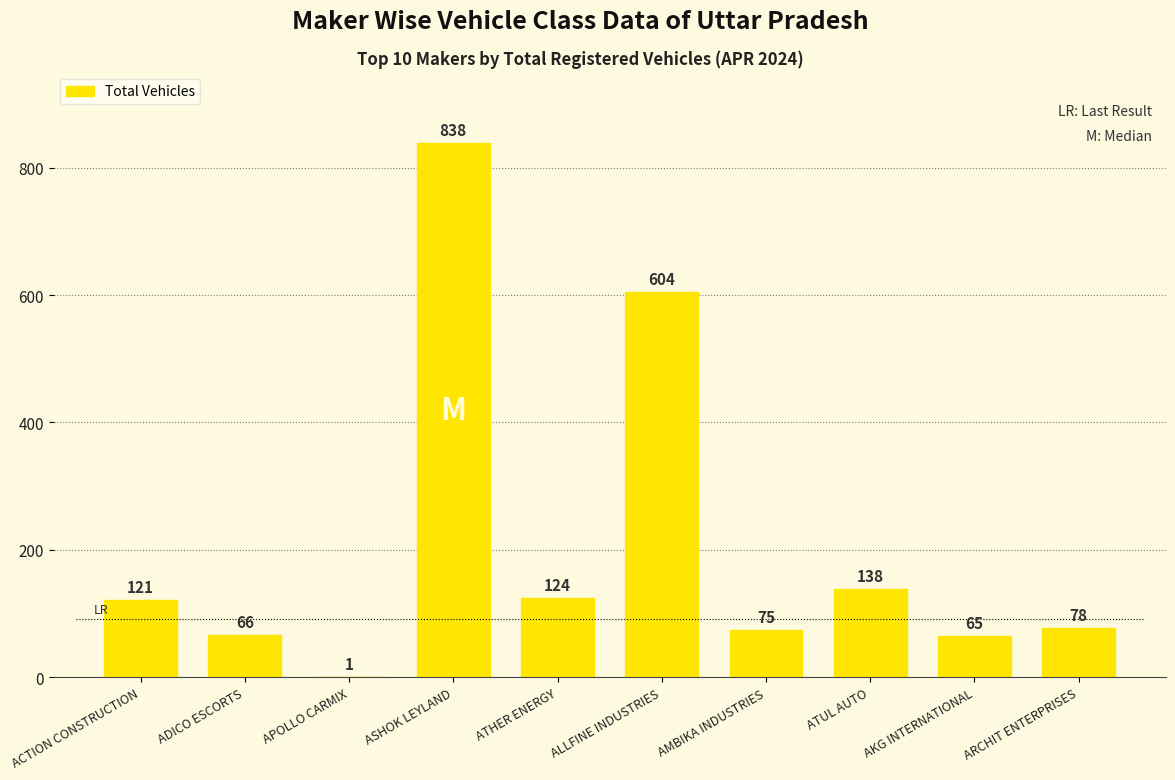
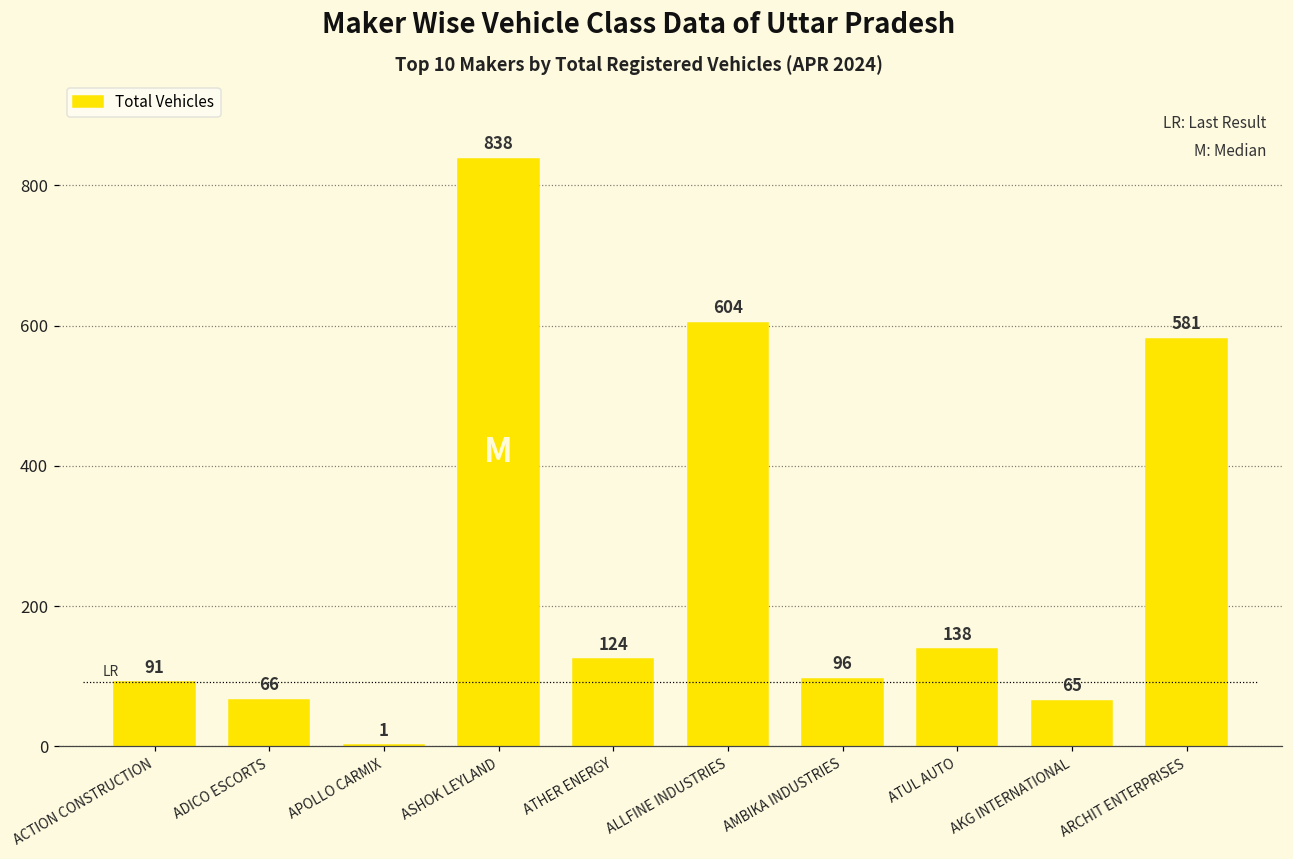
  {
-   "ACTION CONSTRUCTION": 121,
+   "ACTION CONSTRUCTION": 91,
    "ADICO ESCORTS": 66,
    "APOLLO CARMIX": 1,
    "ASHOK LEYLAND": 838,
    "ATHER ENERGY": 124,
    "ALLFINE INDUSTRIES": 604,
-   "AMBIKA INDUSTRIES": 75,
+   "AMBIKA INDUSTRIES": 96,
    "ATUL AUTO": 138,
    "AKG INTERNATIONAL": 65,
-   "ARCHIT ENTERPRISES": 78
+   "ARCHIT ENTERPRISES": 581
  }
